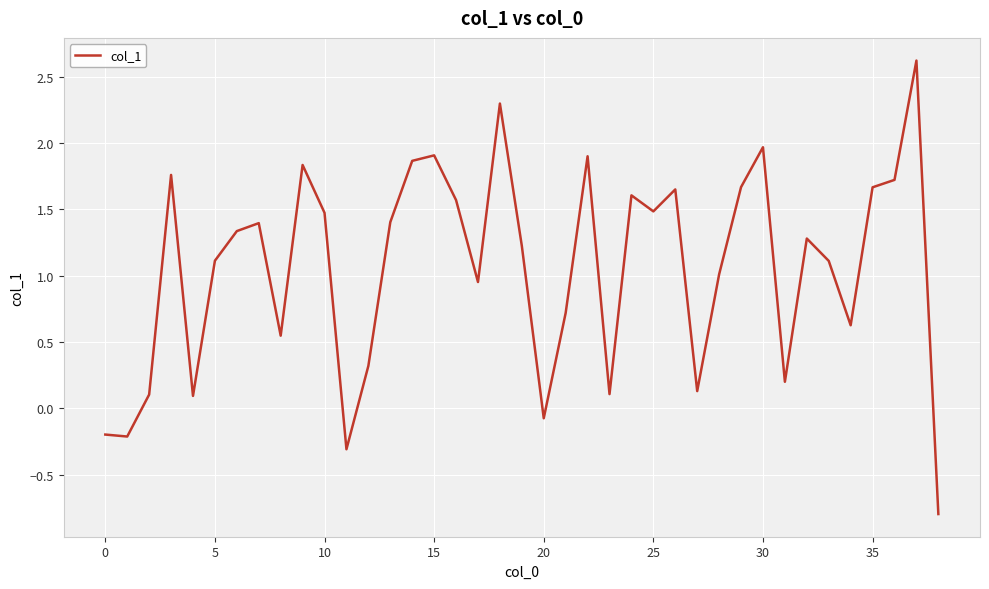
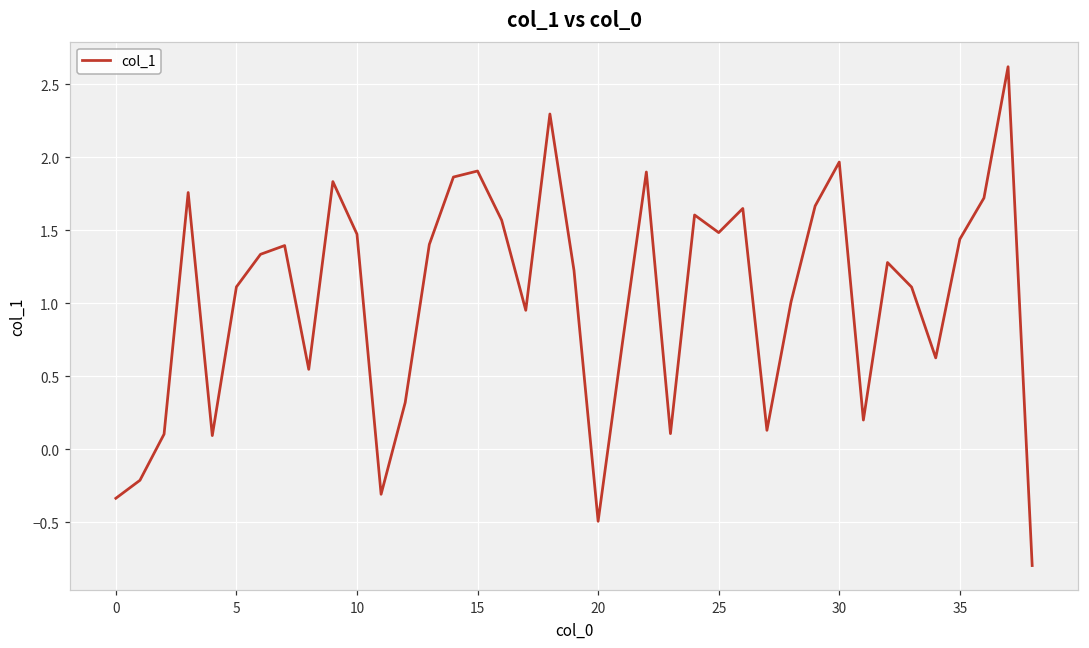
  {
-   "0": -0.20,
+   "0": -0.34,
    "5": 1.11,
    "10": 1.47,
    "15": 1.91,
-   "20": -0.08,
+   "20": -0.49,
    "25": 1.48,
    "30": 1.97,
-   "35": 1.67
+   "35": 1.44
  }
